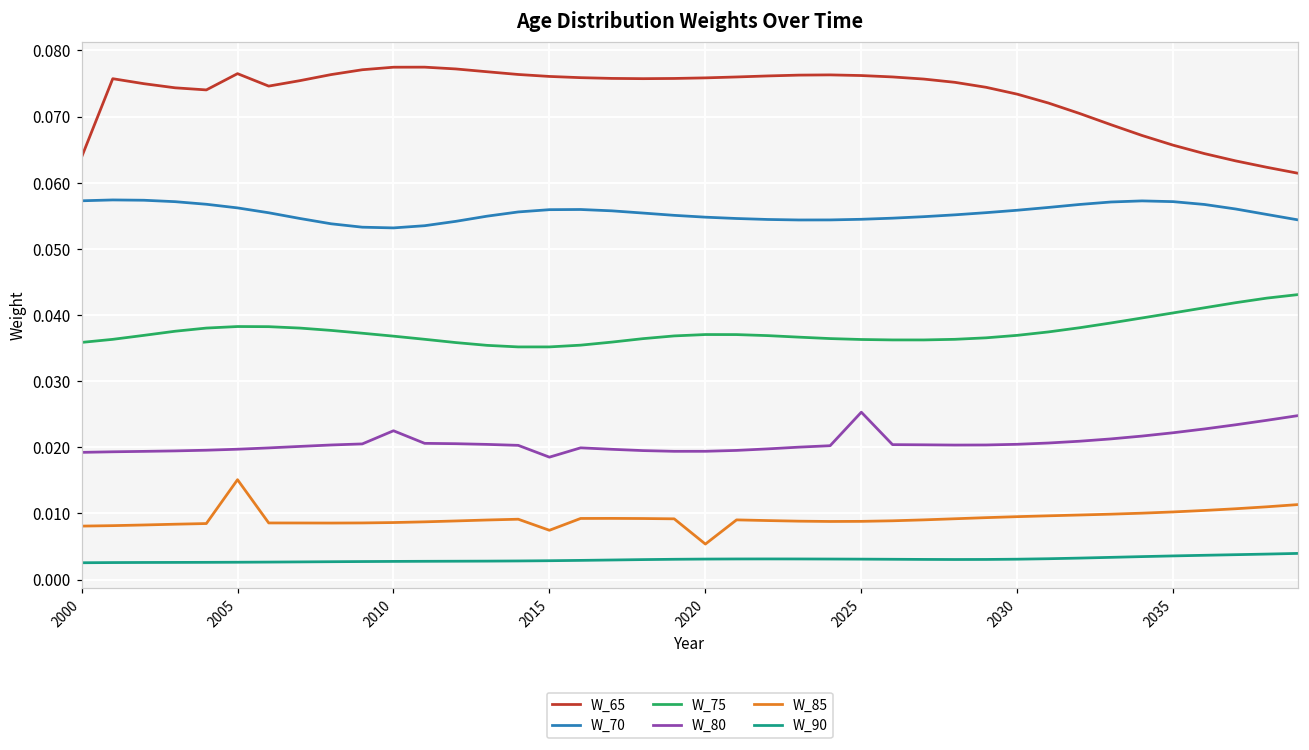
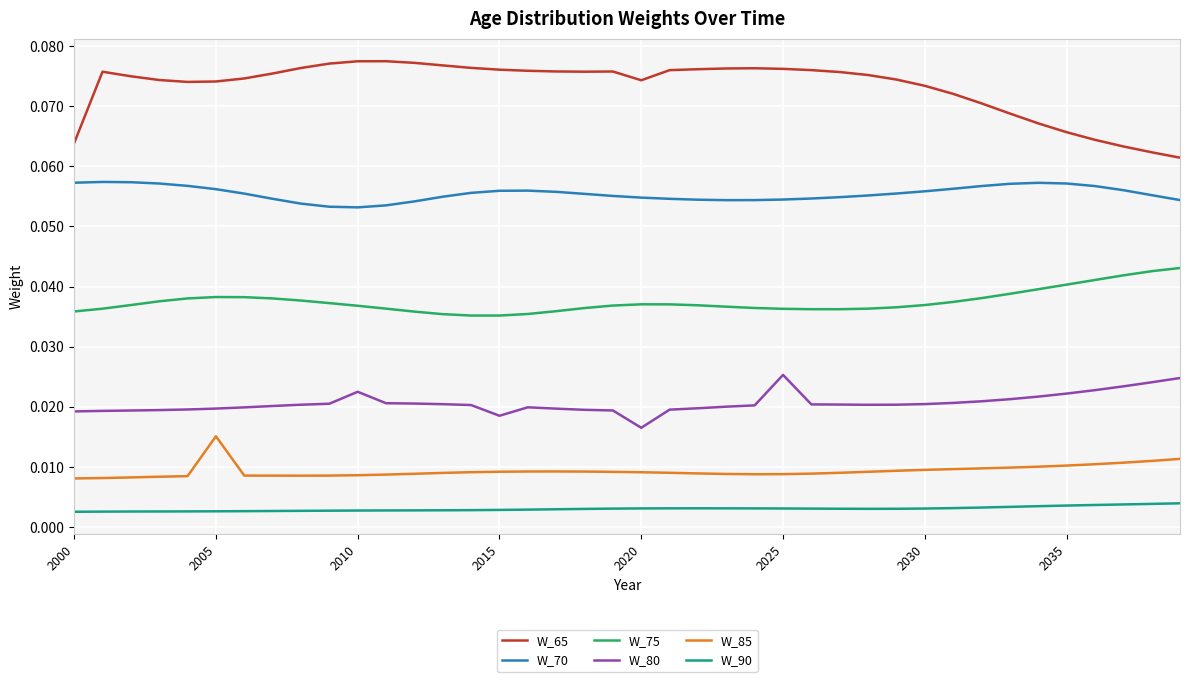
  {
    "W_65": {
      "2000": 0.064,
-     "2005": 0.076,
+     "2005": 0.074,
      "2010": 0.077,
      "2015": 0.076,
-     "2020": 0.076,
+     "2020": 0.074,
      "2025": 0.076,
      "2030": 0.073,
      "2035": 0.066
    },
    "W_70": {
      "2000": 0.057,
      "2005": 0.056,
      "2010": 0.053,
      "2015": 0.056,
      "2020": 0.055,
      "2025": 0.054,
      "2030": 0.056,
      "2035": 0.057
    },
    "W_80": {
      "2000": 0.019,
      "2005": 0.020,
      "2010": 0.022,
      "2015": 0.019,
-     "2020": 0.019,
+     "2020": 0.017,
      "2025": 0.025,
      "2030": 0.020,
      "2035": 0.022
    },
    "W_85": {
      "2000": 0.008,
      "2005": 0.015,
      "2010": 0.009,
-     "2015": 0.007,
-     "2020": 0.005,
+     "2015": 0.009,
+     "2020": 0.009,
      "2025": 0.009,
      "2030": 0.010,
      "2035": 0.010
    }
  }
